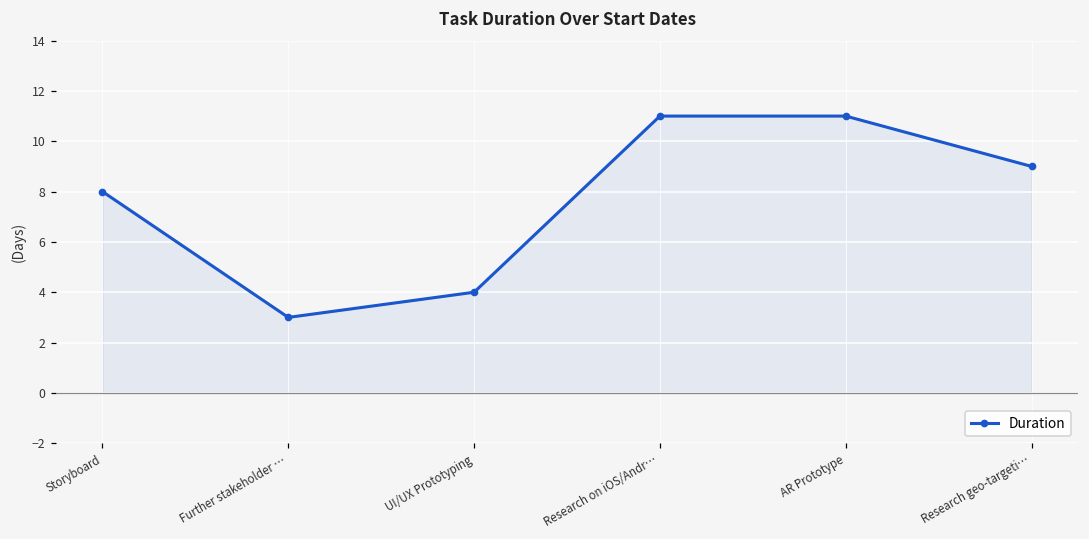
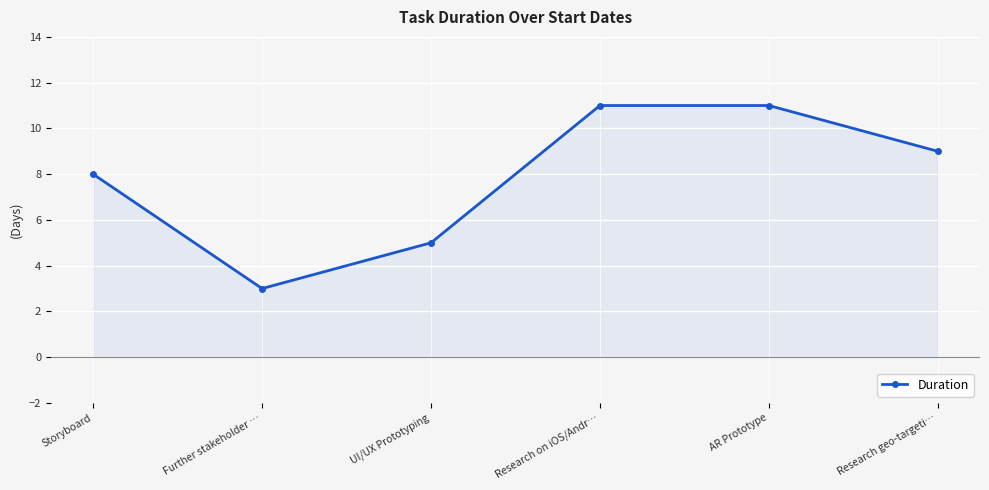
  {
    "Storyboard": 8,
    "Further stakeholder …": 3,
-   "UI/UX Prototyping": 4,
+   "UI/UX Prototyping": 5,
    "Research on iOS/Andr…": 11,
    "AR Prototype": 11,
    "Research geo-targeti…": 9
  }
